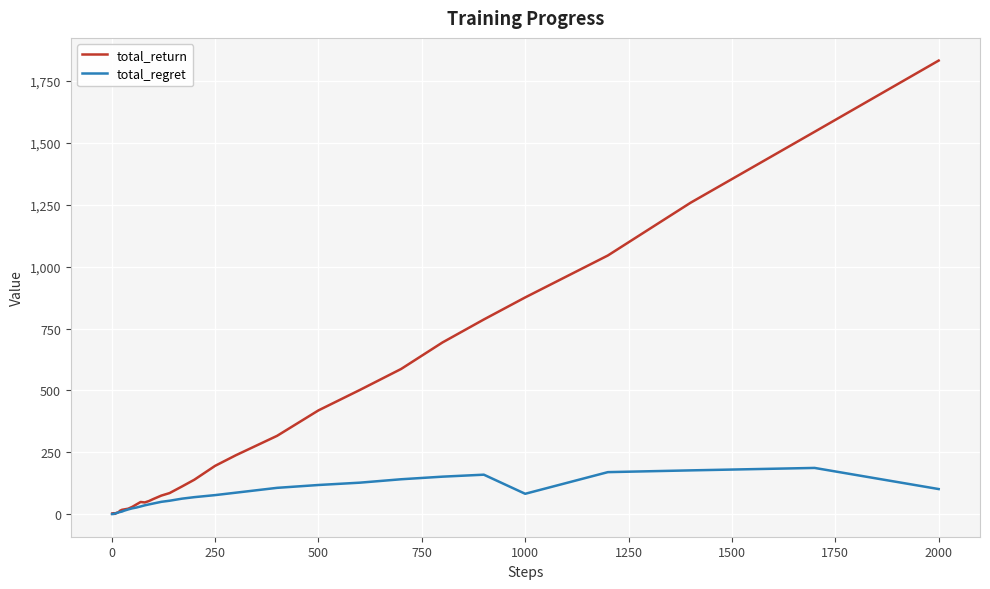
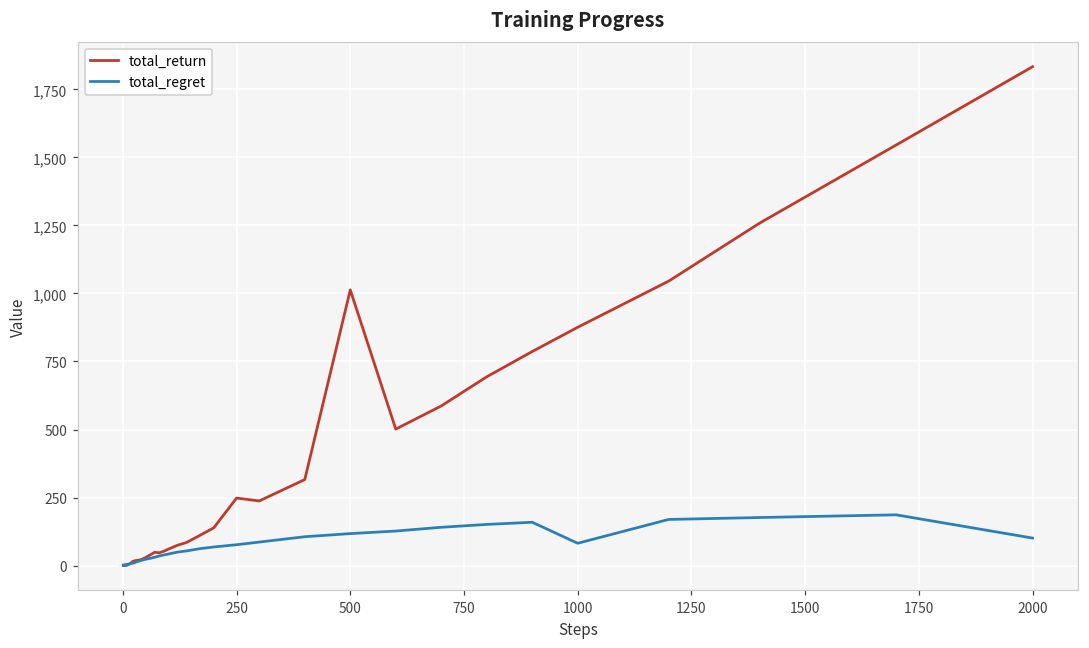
  {
    "total_return": {
-     "250": "190",
-     "500": "420",
+     "250": "250",
+     "500": "1,010",
      "1000": "880",
      "2000": "1,830"
    },
    "total_regret": {
      "250": "80",
      "500": "120",
      "1000": "80",
      "2000": "100"
    }
  }
